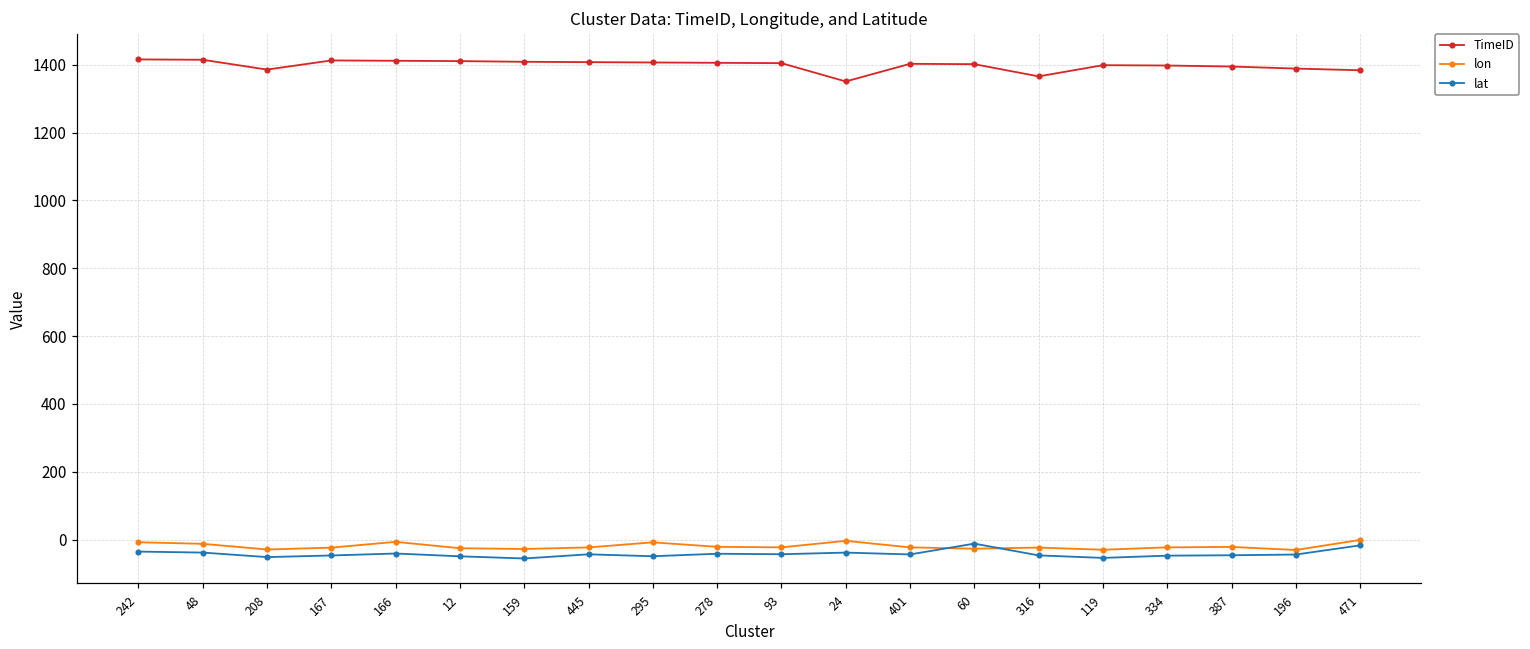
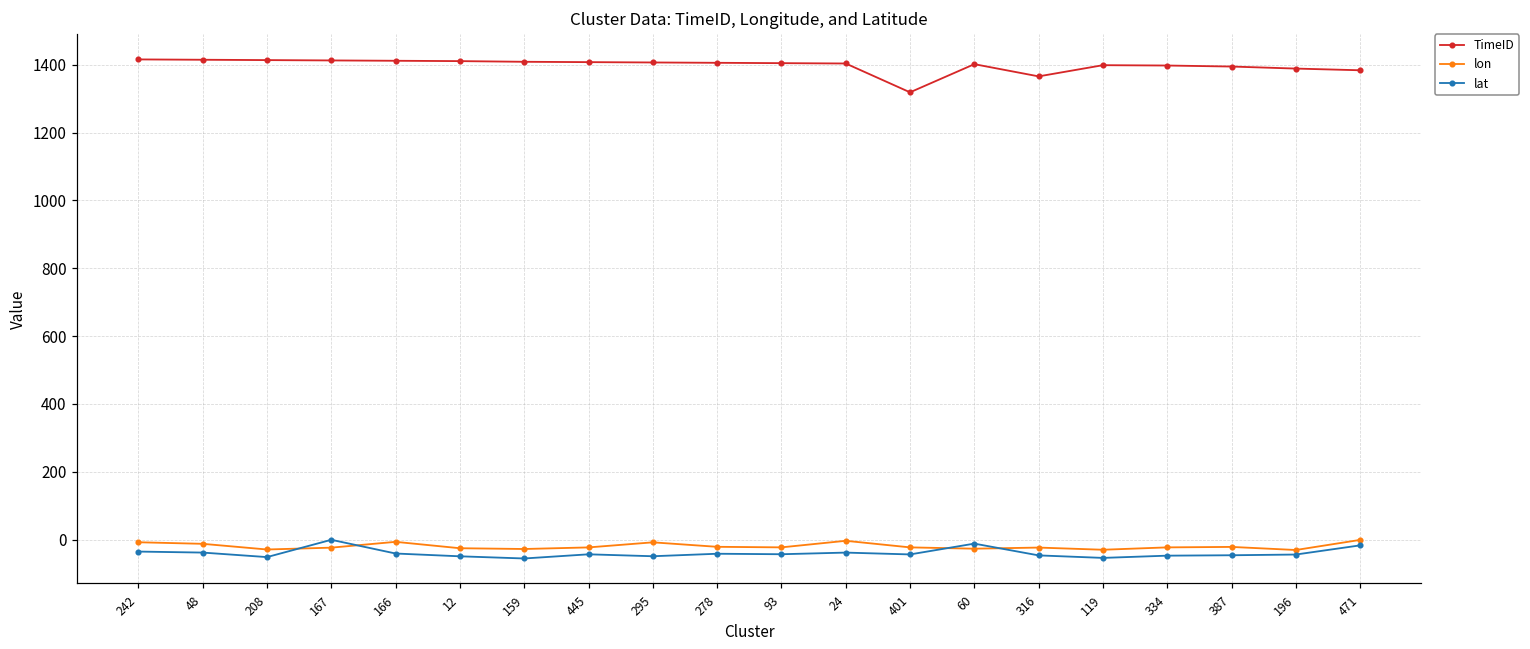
  {
    "TimeID": {
      "242": 1420,
      "48": 1420,
-     "208": 1390,
+     "208": 1410,
      "167": 1410,
      "166": 1410,
      "12": 1410,
      "159": 1410,
      "445": 1410,
      "295": 1410,
      "278": 1410,
      "93": 1410,
-     "24": 1350,
-     "401": 1400,
+     "24": 1400,
+     "401": 1320,
      "60": 1400,
      "316": 1370,
      "119": 1400,
      "334": 1400,
      "387": 1400,
      "196": 1390,
      "471": 1380
    },
    "lon": {
      "242": -10,
      "48": -10,
      "208": -30,
      "167": -20,
      "166": -10,
      "12": -30,
      "159": -30,
      "445": -20,
      "295": -10,
      "278": -20,
      "93": -20,
      "24": 0,
      "401": -20,
      "60": -30,
      "316": -20,
      "119": -30,
      "334": -20,
      "387": -20,
      "196": -30,
      "471": 0
    },
    "lat": {
      "242": -40,
      "48": -40,
      "208": -50,
-     "167": -50,
+     "167": 0,
      "166": -40,
      "12": -50,
      "159": -60,
      "445": -40,
      "295": -50,
      "278": -40,
      "93": -40,
      "24": -40,
      "401": -40,
      "60": -10,
      "316": -50,
      "119": -50,
      "334": -50,
      "387": -50,
      "196": -40,
      "471": -20
    }
  }
